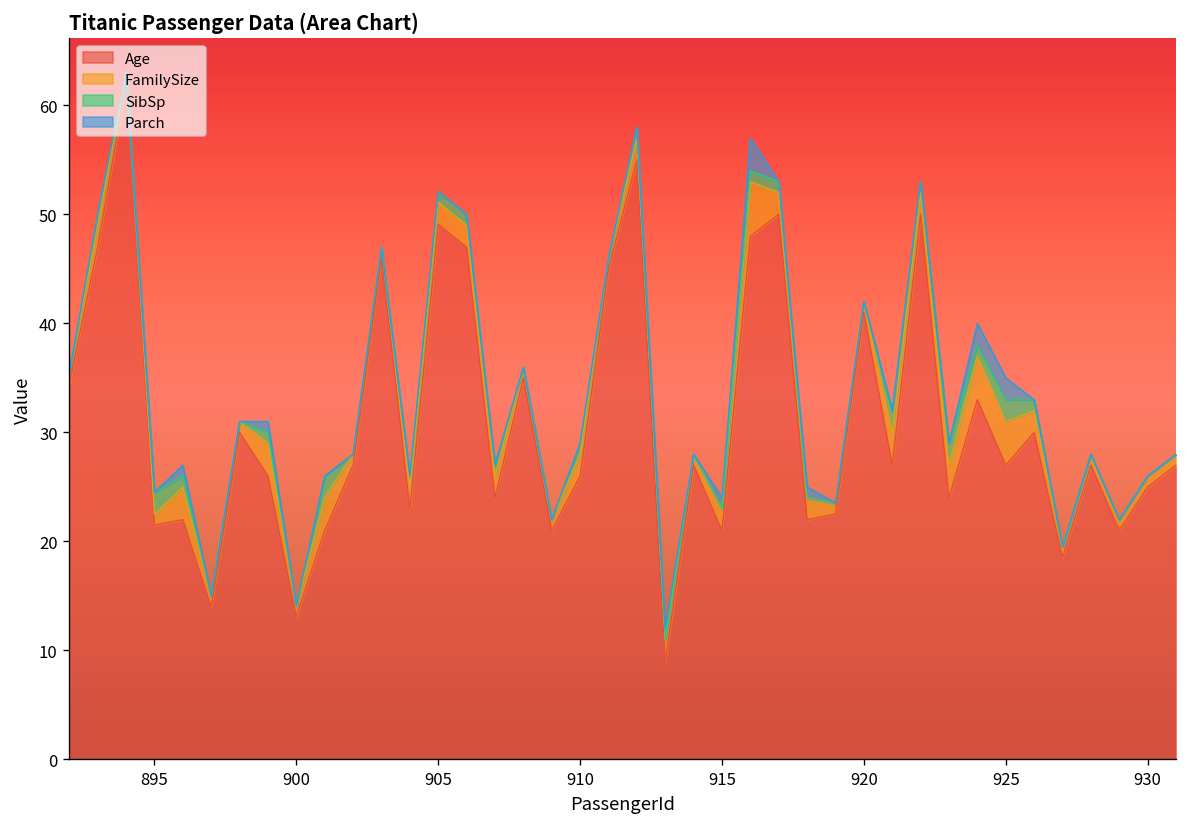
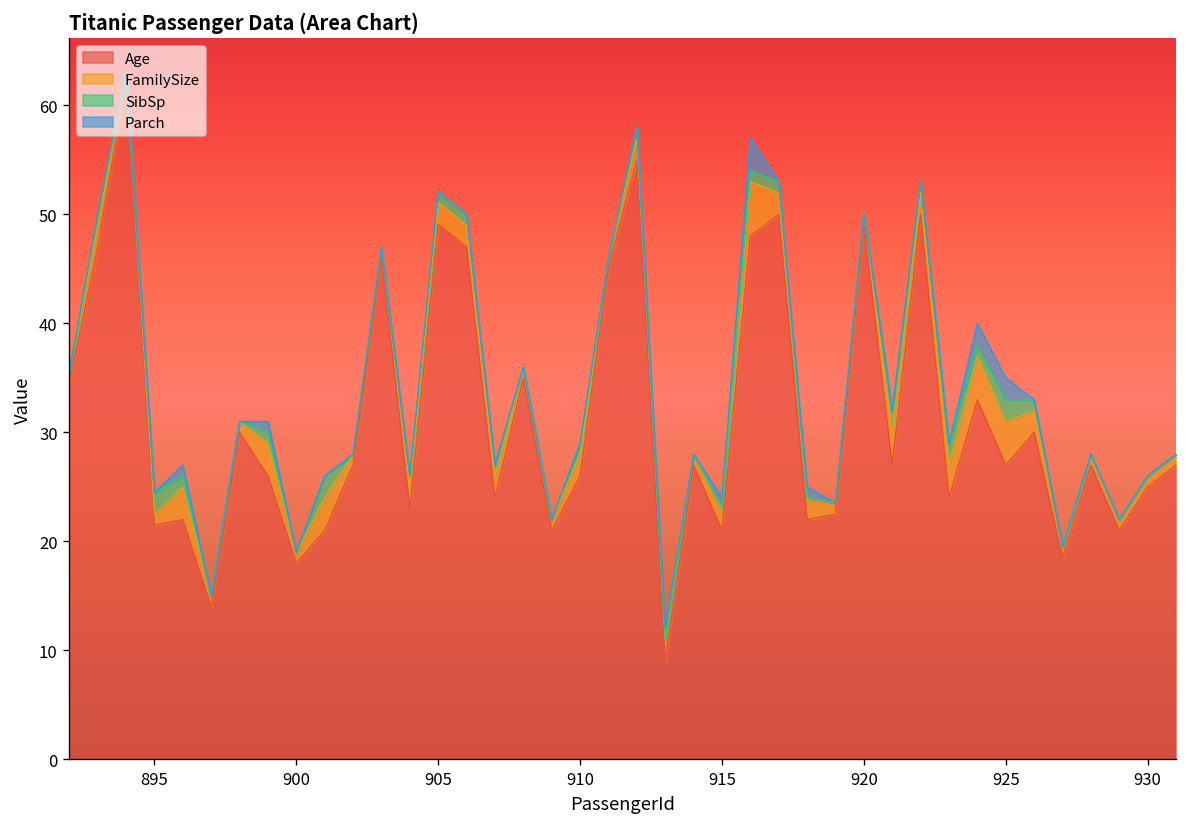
  {
    "Age": {
      "895": 22,
-     "900": 13,
+     "900": 18,
      "905": 49,
      "910": 26,
      "915": 21,
-     "920": 41,
+     "920": 49,
      "925": 27,
      "930": 25
    },
    "FamilySize": {
      "895": 1,
      "905": 2,
      "910": 2,
      "925": 4
    },
    "SibSp": {
      "925": 2
    },
    "Parch": {
      "915": 1,
      "925": 2
    }
  }
